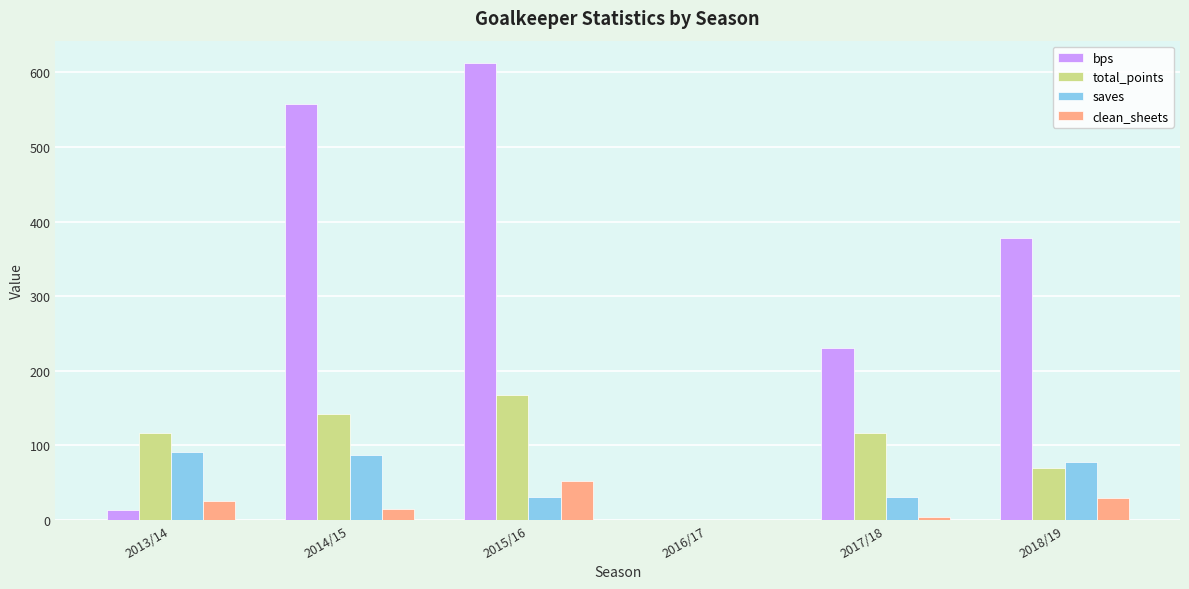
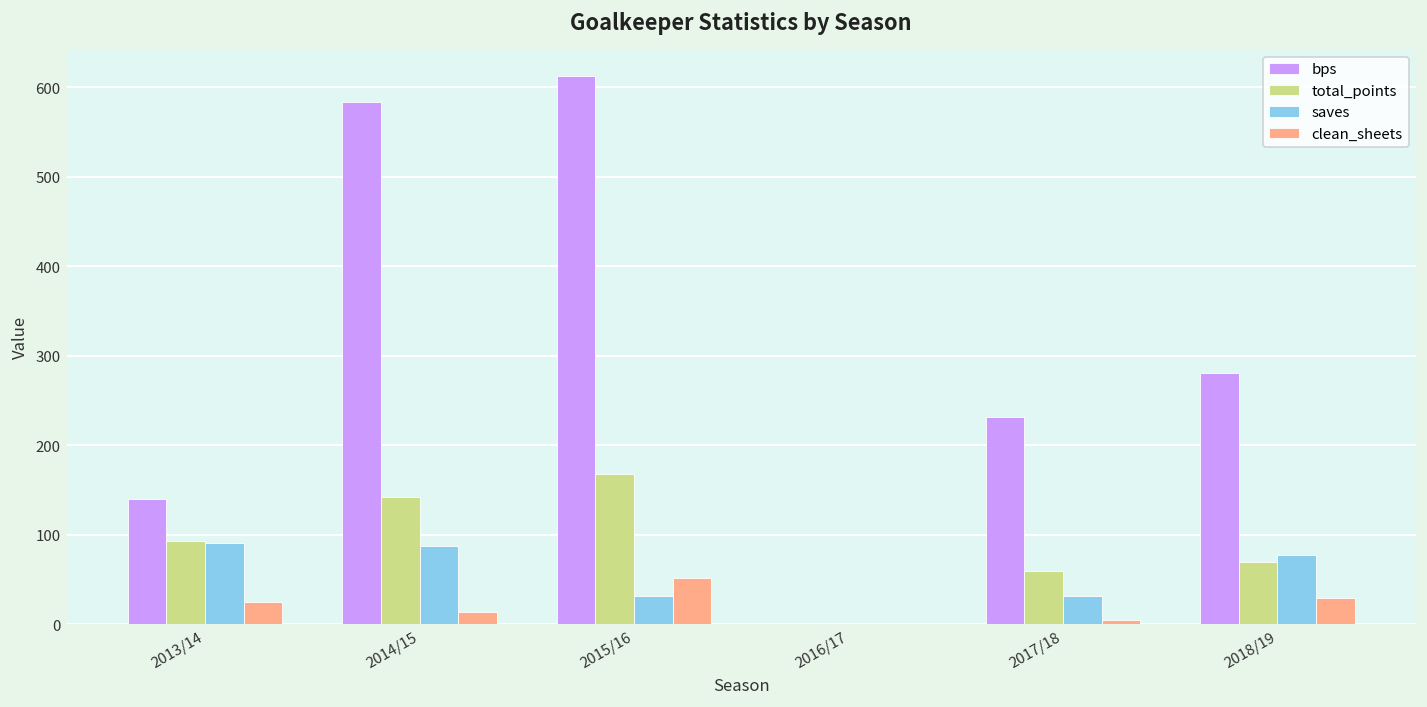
  {
    "bps": {
-     "2013/14": 10,
-     "2014/15": 560,
+     "2013/14": 140,
+     "2014/15": 580,
      "2015/16": 610,
      "2016/17": 0,
      "2017/18": 230,
-     "2018/19": 380
+     "2018/19": 280
    },
    "total_points": {
-     "2013/14": 120,
+     "2013/14": 90,
      "2014/15": 140,
      "2015/16": 170,
      "2016/17": 0,
-     "2017/18": 120,
+     "2017/18": 60,
      "2018/19": 70
    },
    "saves": {
      "2013/14": 90,
      "2014/15": 90,
      "2015/16": 30,
      "2016/17": 0,
      "2017/18": 30,
      "2018/19": 80
    },
    "clean_sheets": {
      "2013/14": 30,
      "2014/15": 10,
      "2015/16": 50,
      "2016/17": 0,
      "2017/18": 0,
      "2018/19": 30
    }
  }
